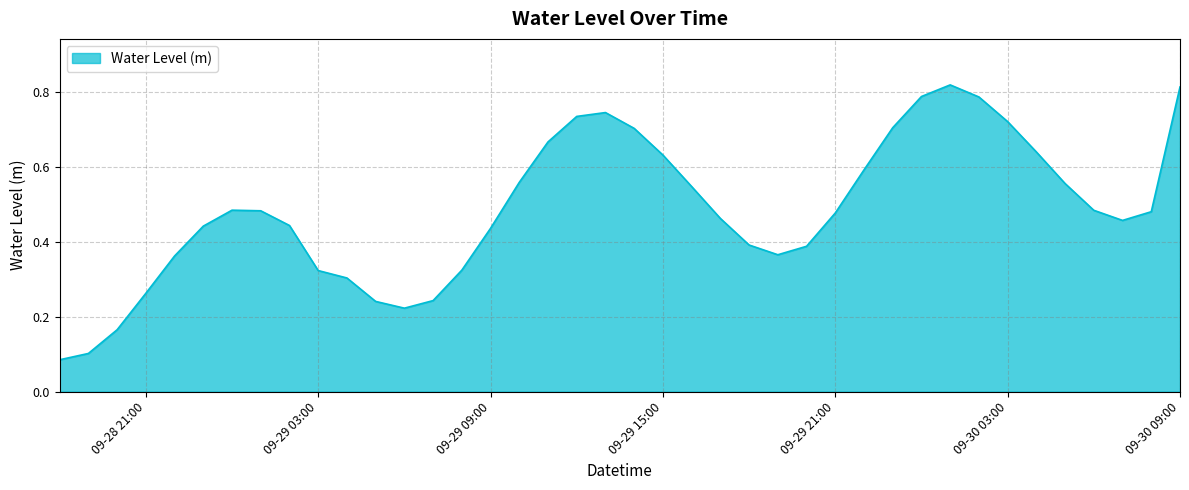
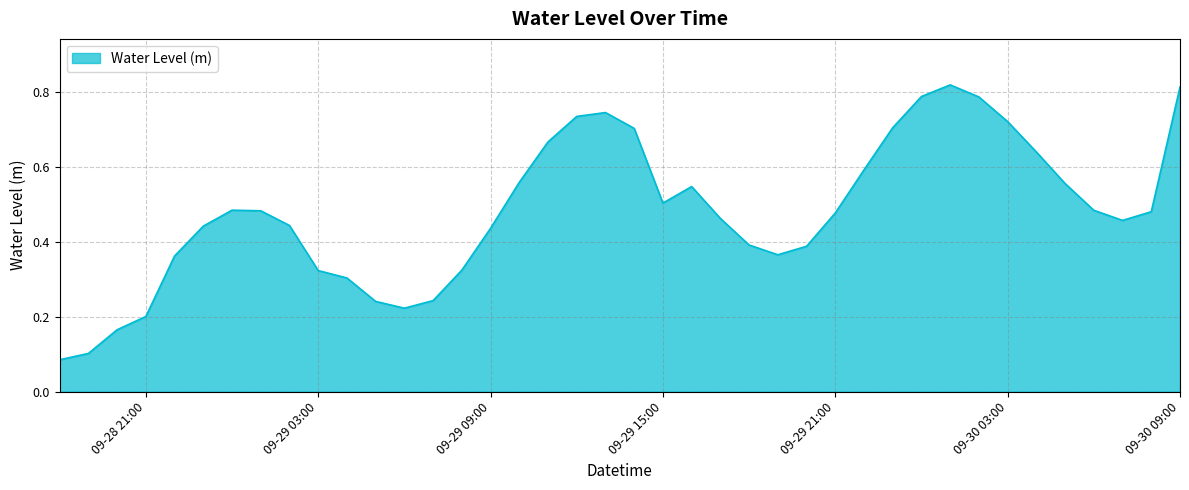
  {
-   "09-28 21:00": 0.26,
+   "09-28 21:00": 0.20,
    "09-29 03:00": 0.32,
    "09-29 09:00": 0.44,
-   "09-29 15:00": 0.63,
+   "09-29 15:00": 0.50,
    "09-29 21:00": 0.48,
    "09-30 03:00": 0.72,
    "09-30 09:00": 0.81
  }
